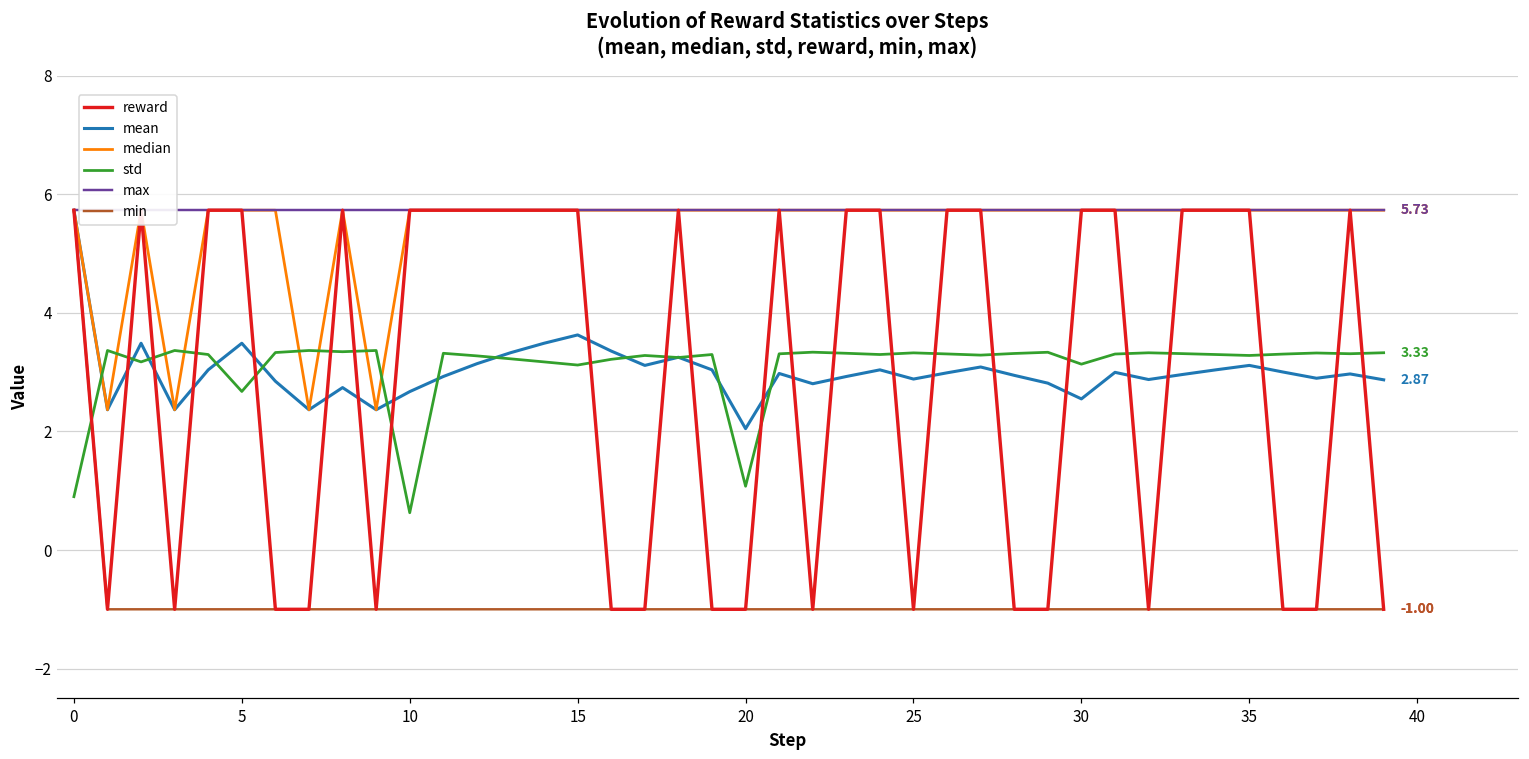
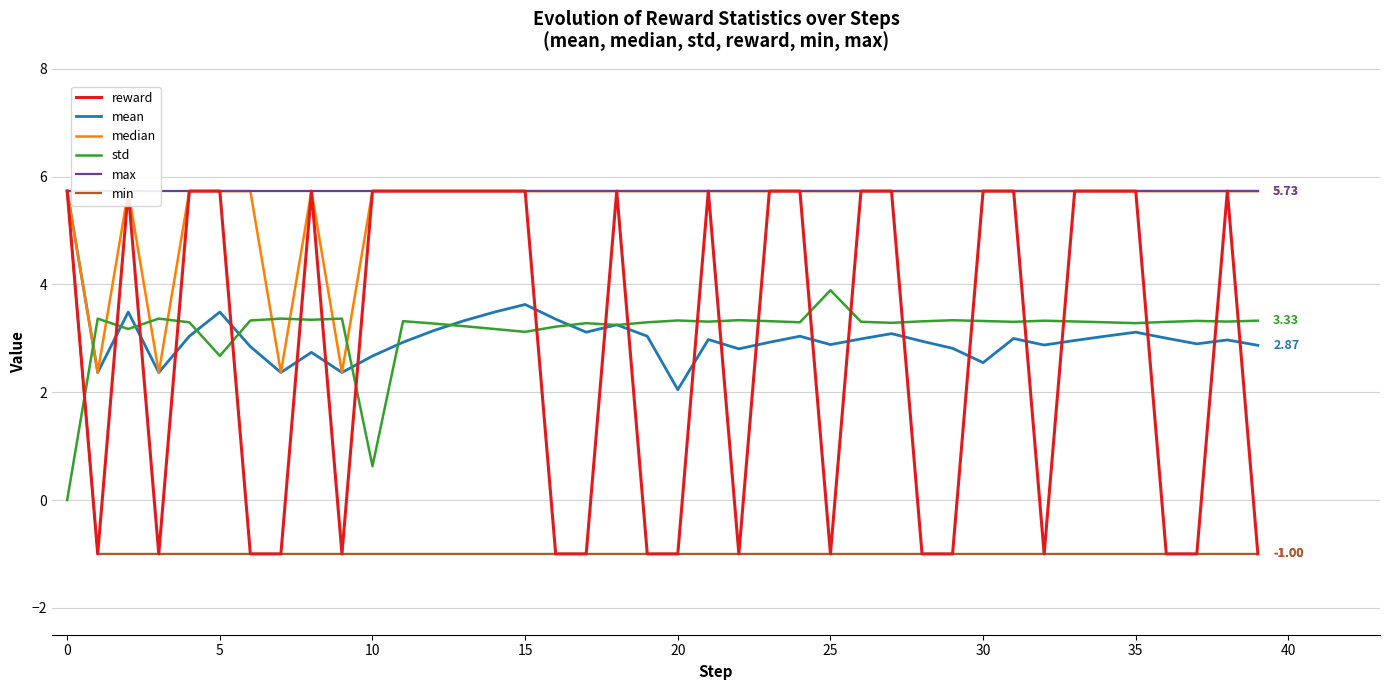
  {
    "mean": {
      "5": 3.5,
      "10": 2.7,
      "15": 3.6,
      "20": 2.0,
      "25": 2.9,
      "30": 2.5,
      "35": 3.1
    },
    "std": {
-     "0": 0.9,
+     "0": 0.0,
      "5": 2.7,
      "10": 0.6,
      "15": 3.1,
-     "20": 1.1,
-     "25": 3.3,
-     "30": 3.1,
+     "20": 3.3,
+     "25": 3.9,
+     "30": 3.3,
      "35": 3.3
    },
    "min": {
      "5": -1.0,
      "10": -1.0,
      "15": -1.0,
      "30": -1.0,
      "35": -1.0
    }
  }
